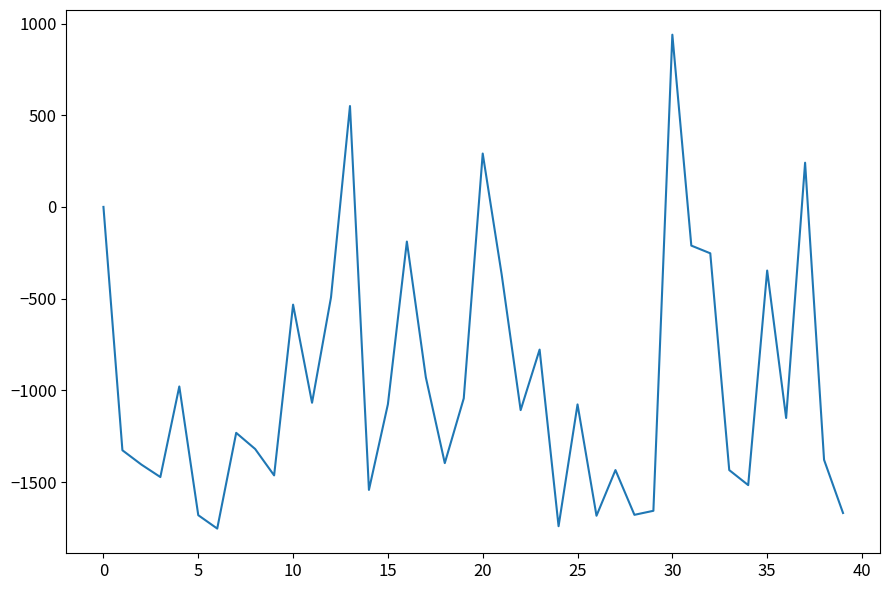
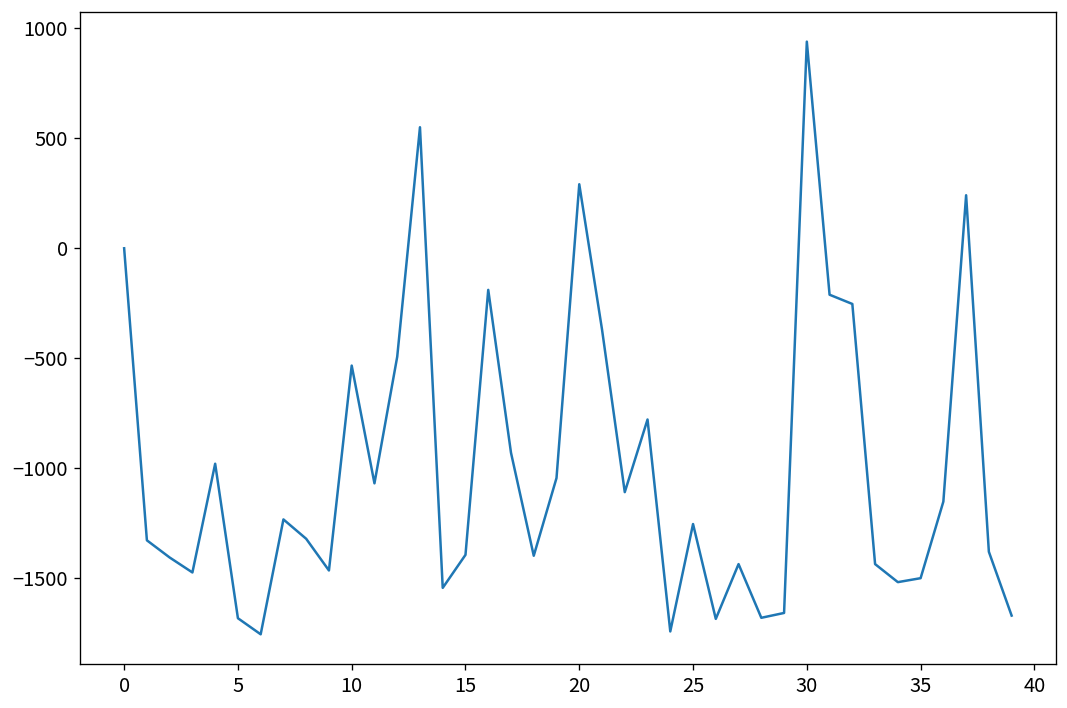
  {
    "0": 0,
    "5": -1680,
    "10": -530,
-   "15": -1080,
+   "15": -1390,
    "20": 290,
-   "25": -1080,
+   "25": -1250,
    "30": 940,
-   "35": -350
+   "35": -1500
  }
